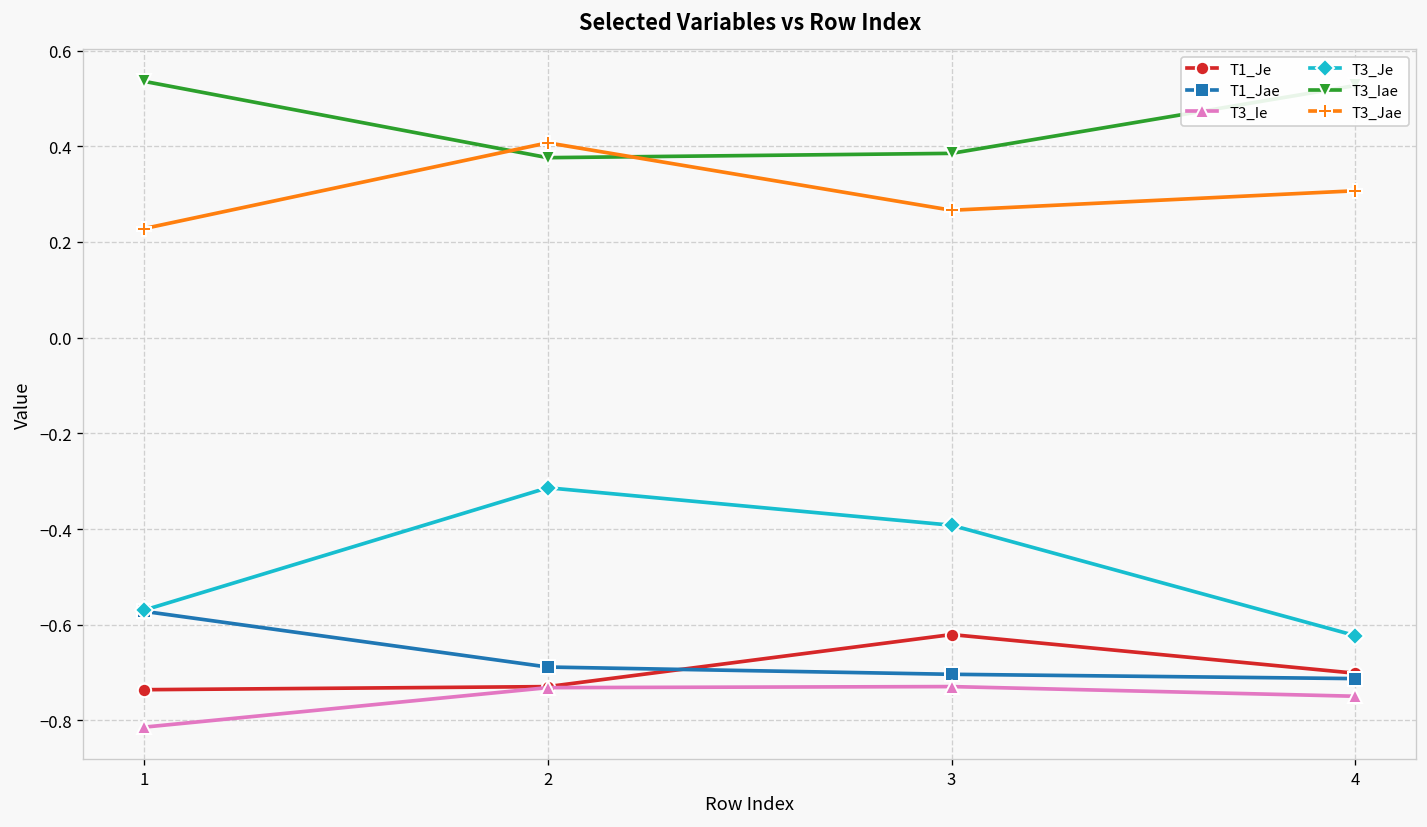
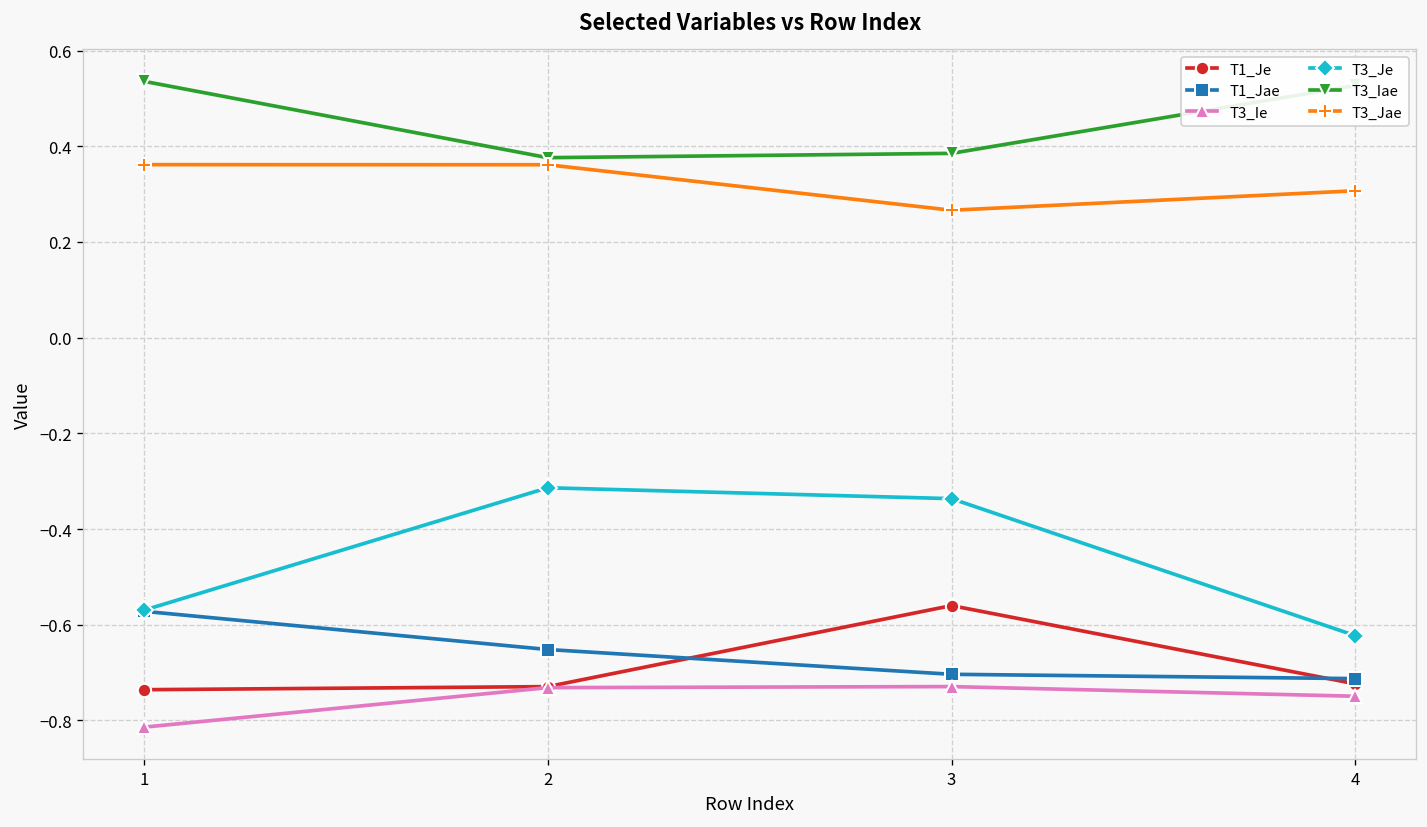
  {
    "T1_Je": {
      "1": -0.74,
-     "3": -0.62,
-     "4": -0.70
+     "3": -0.56,
+     "4": -0.72
    },
    "T1_Jae": {
-     "2": -0.69,
+     "2": -0.65,
      "3": -0.70,
      "4": -0.71
    },
    "T3_Ie": {
      "1": -0.81,
      "3": -0.73,
      "4": -0.75
    },
    "T3_Je": {
      "2": -0.31,
-     "3": -0.39,
+     "3": -0.34,
      "4": -0.62
    },
    "T3_Iae": {
      "1": 0.54,
      "2": 0.38,
      "3": 0.39
    },
    "T3_Jae": {
-     "1": 0.23,
-     "2": 0.41,
+     "1": 0.36,
+     "2": 0.36,
      "3": 0.27,
      "4": 0.31
    }
  }
